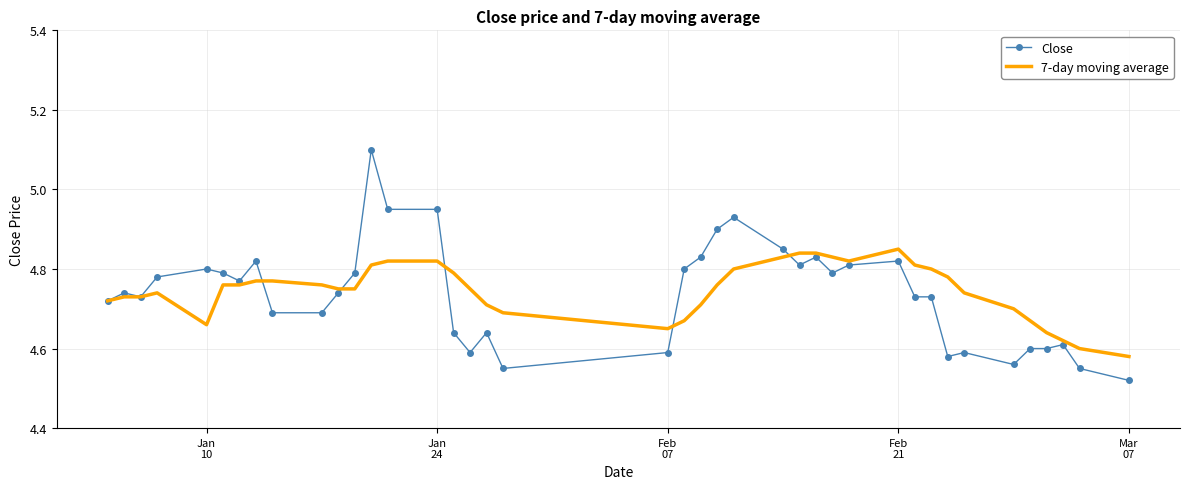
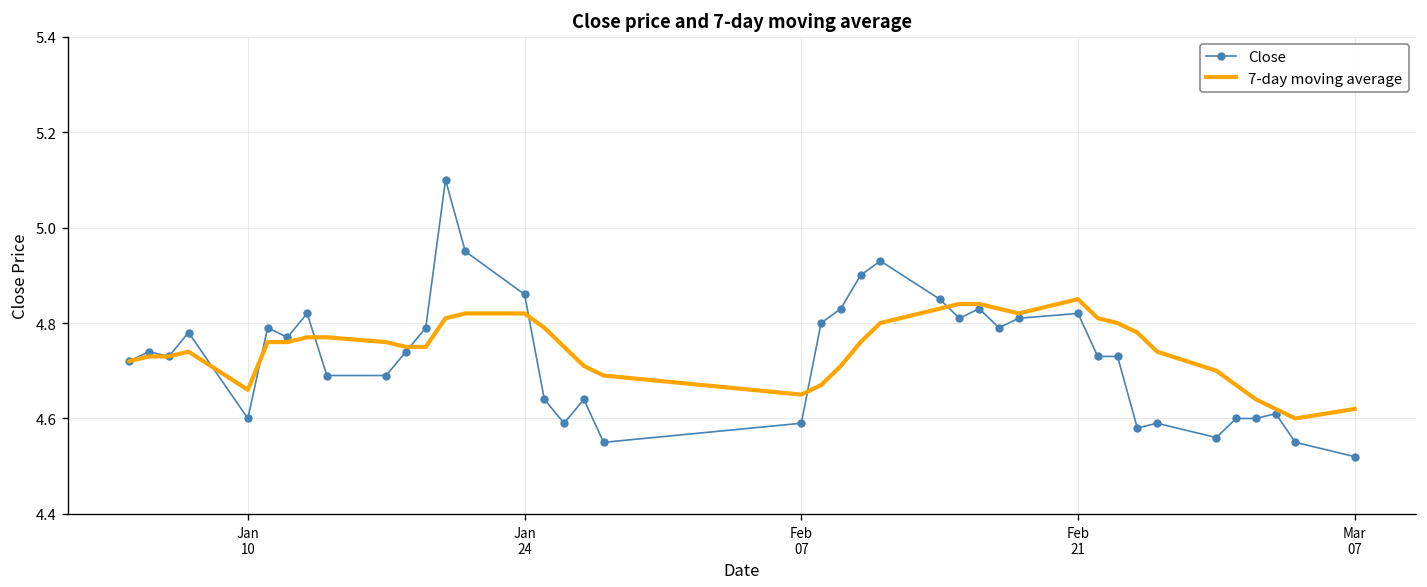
  {
    "Close": {
-     "Jan 10": 4.8,
-     "Jan 24": 4.95,
+     "Jan 10": 4.6,
+     "Jan 24": 4.86,
      "Feb 07": 4.59,
      "Feb 21": 4.82,
      "Mar 07": 4.52
    },
    "7-day moving average": {
      "Jan 10": 4.66,
      "Jan 24": 4.82,
      "Feb 07": 4.65,
      "Feb 21": 4.85,
-     "Mar 07": 4.58
+     "Mar 07": 4.62
    }
  }
